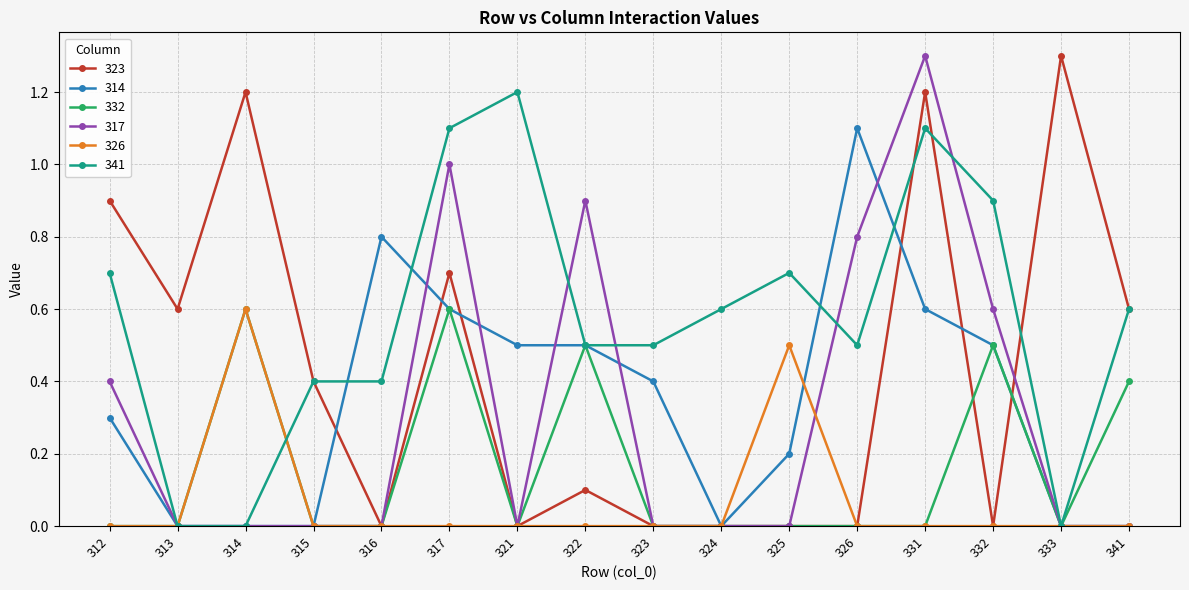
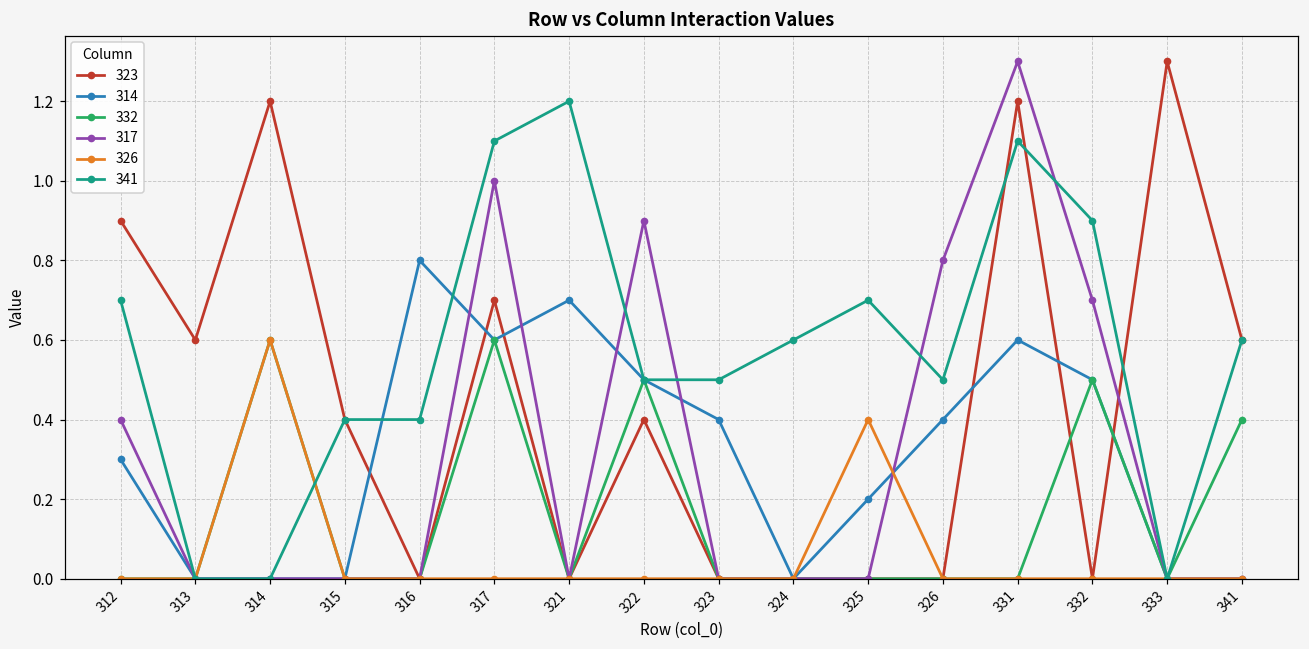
  {
    "323": {
      "312": 0.9,
      "313": 0.6,
      "314": 1.2,
      "317": 0.7,
-     "322": 0.1,
+     "322": 0.4,
      "331": 1.2,
      "333": 1.3
    },
    "314": {
      "312": 0.3,
      "316": 0.8,
-     "321": 0.5,
+     "321": 0.7,
      "323": 0.4,
      "325": 0.2,
-     "326": 1.1,
+     "326": 0.4,
      "331": 0.6
    },
    "317": {
      "312": 0.4,
      "317": 1.0,
      "322": 0.9,
      "326": 0.8,
      "331": 1.3,
-     "332": 0.6
+     "332": 0.7
    },
    "326": {
      "317": 0.0,
      "322": 0.0,
-     "325": 0.5
+     "325": 0.4
    }
  }
